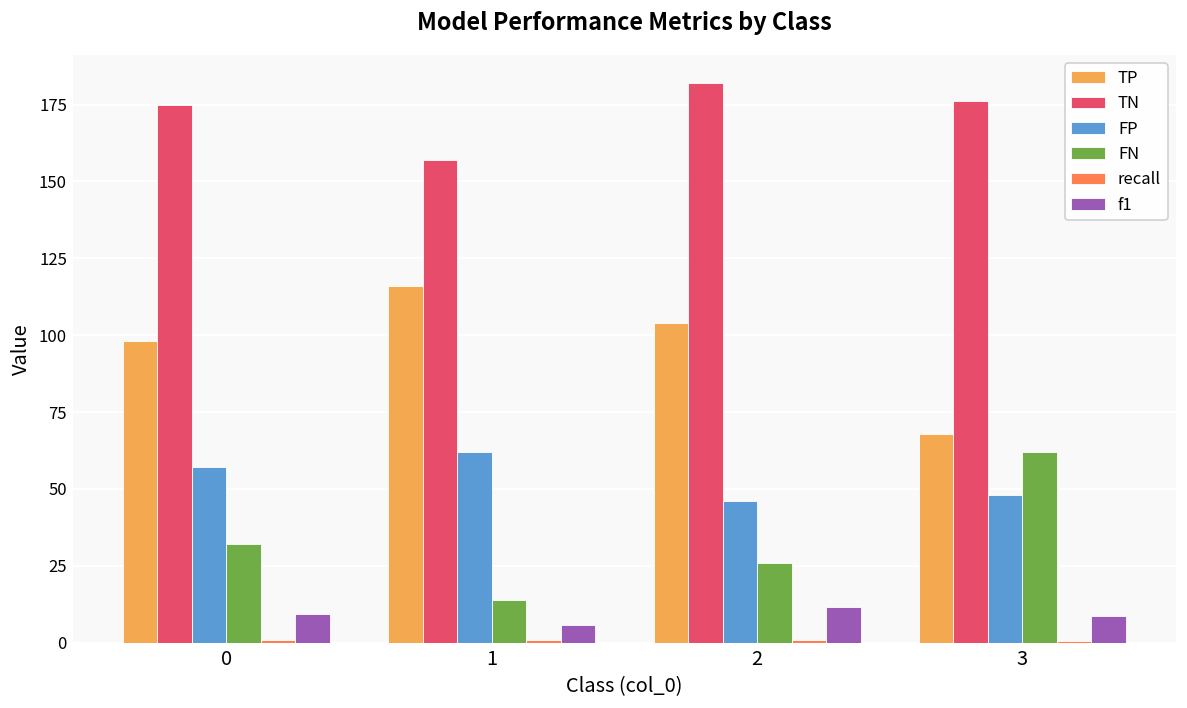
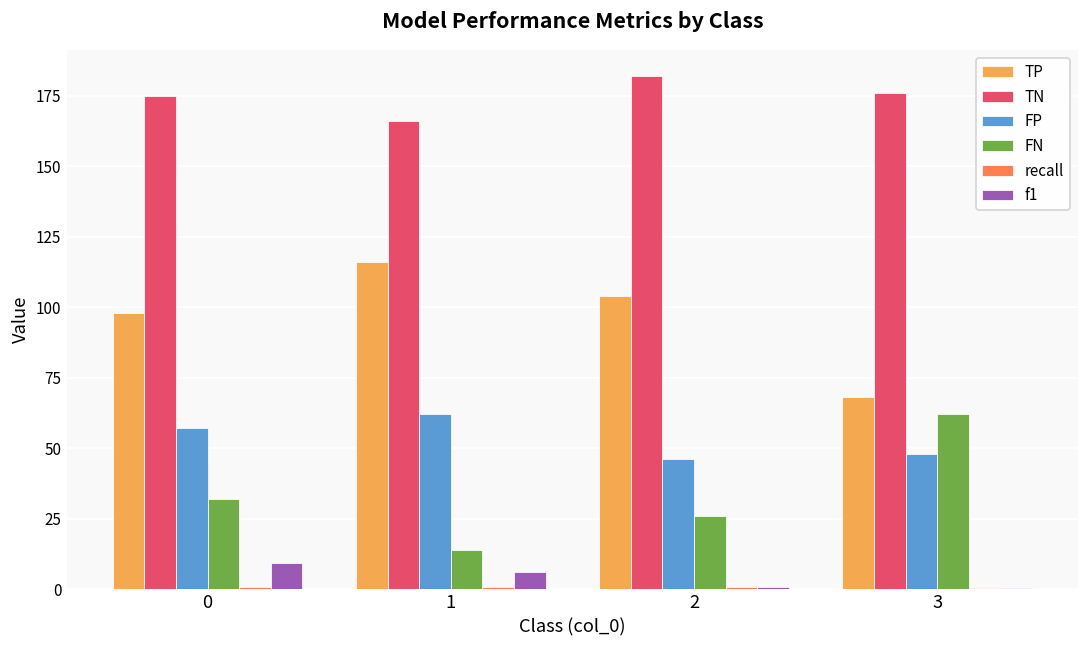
  {
    "TN": {
      "0": 175,
-     "1": 157,
+     "1": 166,
      "2": 182,
      "3": 176
    },
    "FP": {
      "0": 57,
      "1": 62,
      "2": 46,
      "3": 48
    },
    "FN": {
      "0": 32,
      "1": 14,
      "2": 26,
      "3": 62
    },
    "f1": {
      "0": 9,
      "1": 6,
-     "2": 12,
-     "3": 9
+     "2": 1,
+     "3": 1
    }
  }
